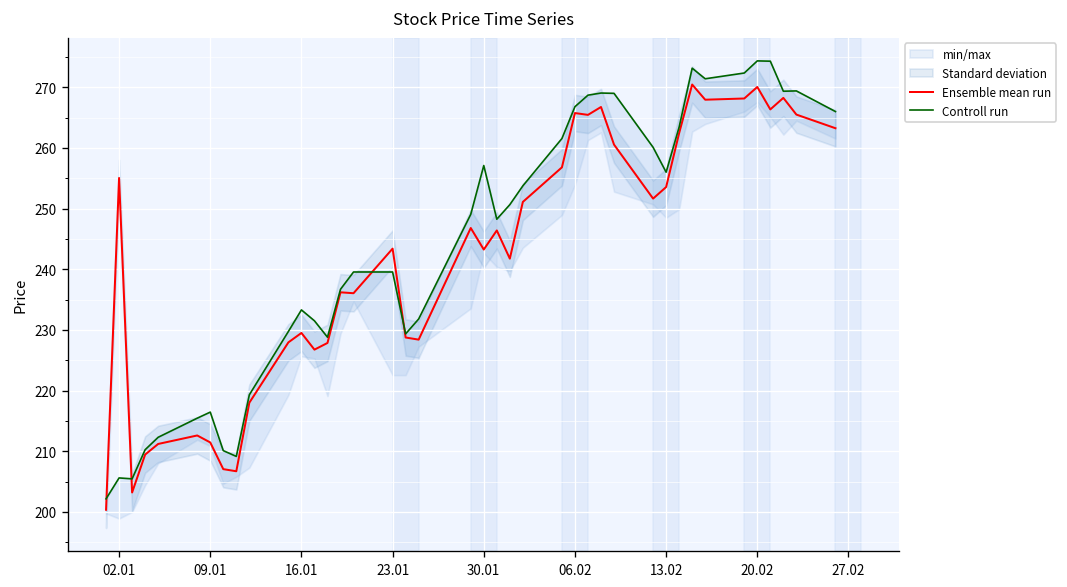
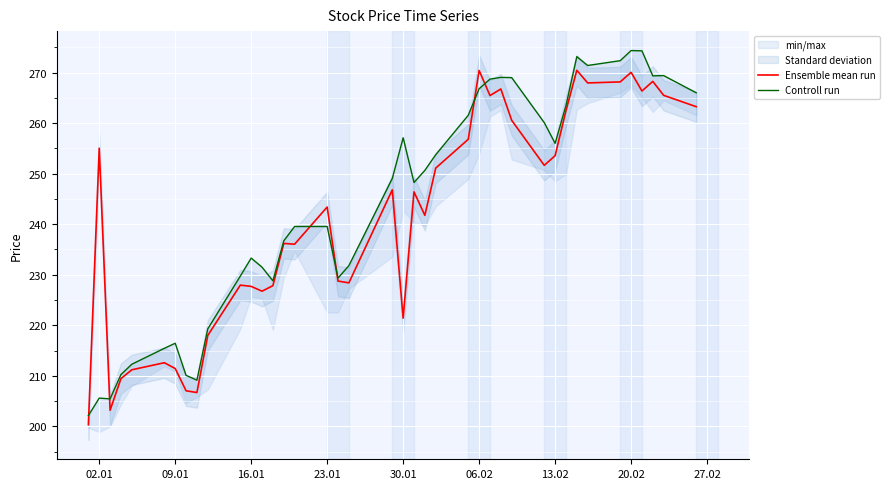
  {
    "Ensemble mean run": {
      "02.01": 255,
      "09.01": 211,
-     "16.01": 230,
+     "16.01": 228,
      "23.01": 243,
-     "30.01": 243,
-     "06.02": 266,
+     "30.01": 221,
+     "06.02": 270,
      "13.02": 254,
      "20.02": 270
    }
  }
